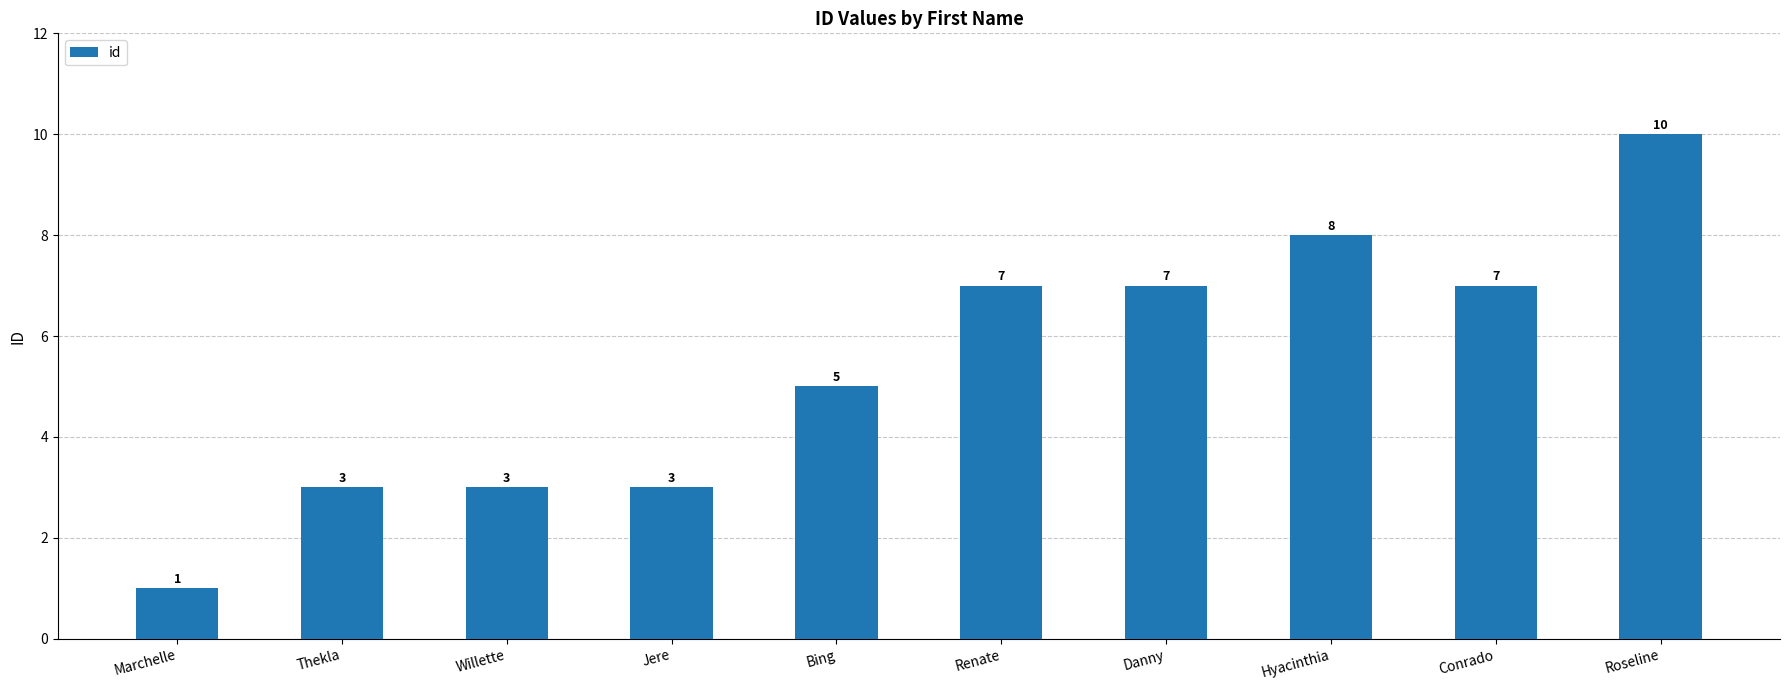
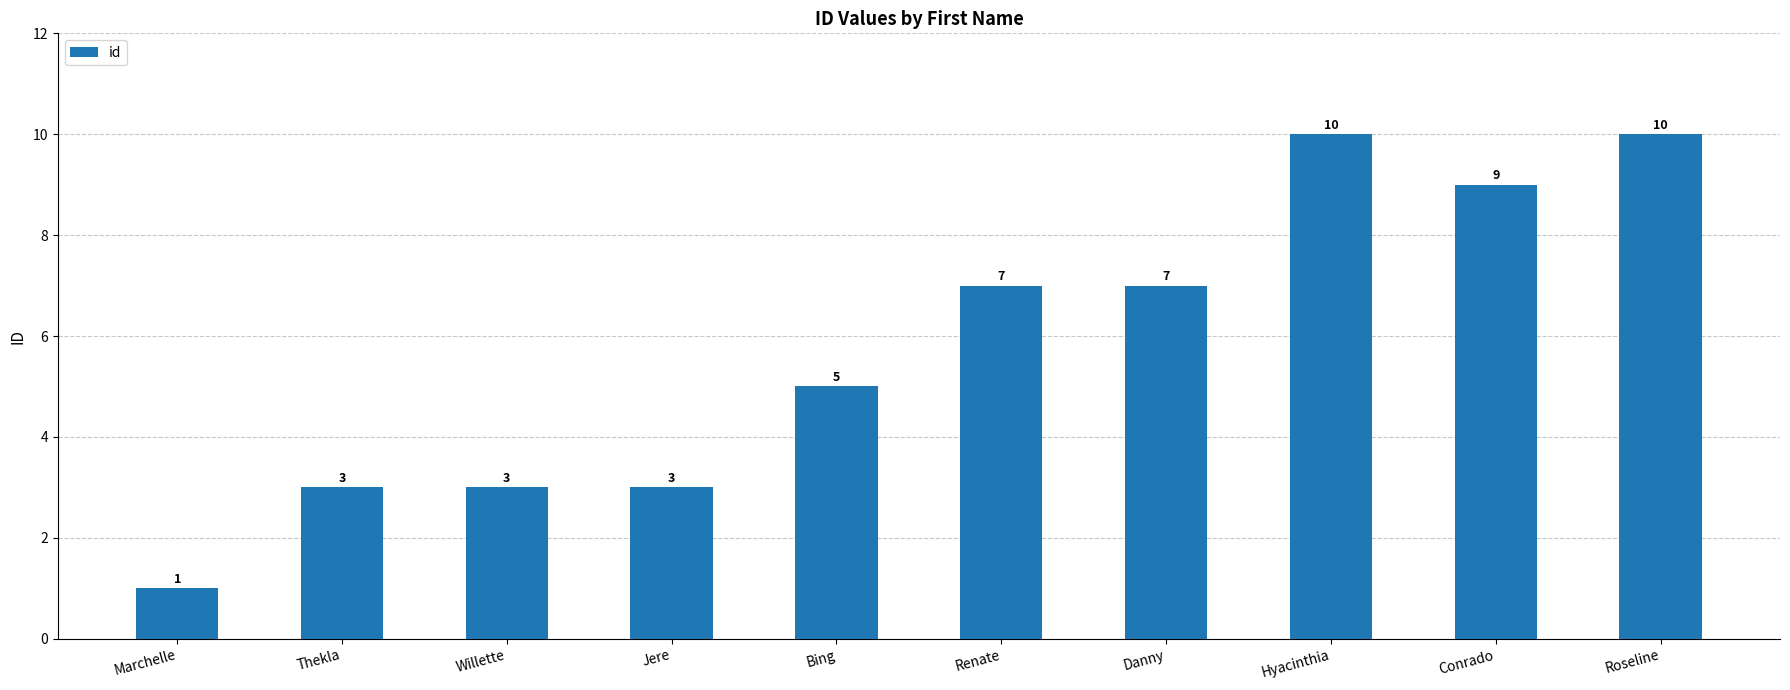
  {
    "Marchelle": 1,
    "Thekla": 3,
    "Willette": 3,
    "Jere": 3,
    "Bing": 5,
    "Renate": 7,
    "Danny": 7,
-   "Hyacinthia": 8,
-   "Conrado": 7,
+   "Hyacinthia": 10,
+   "Conrado": 9,
    "Roseline": 10
  }
